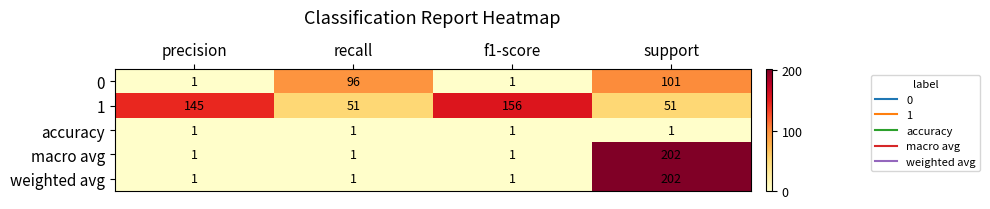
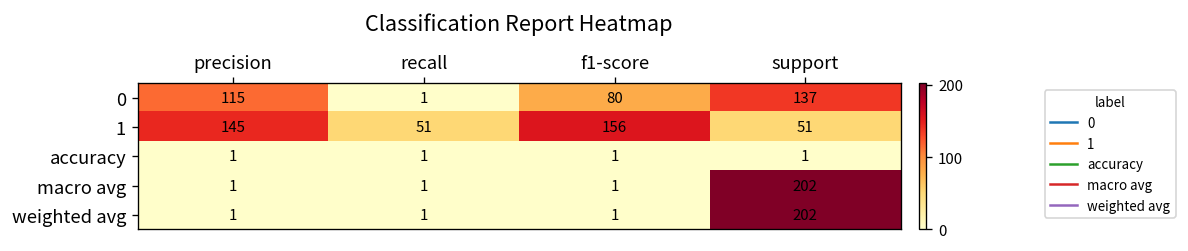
  {
    "0": {
-     "precision": 1,
-     "recall": 96,
-     "f1-score": 1,
-     "support": 101
+     "precision": 115,
+     "recall": 1,
+     "f1-score": 80,
+     "support": 137
    },
    "1": {
      "precision": 145,
      "recall": 51,
      "f1-score": 156,
      "support": 51
    },
    "accuracy": {
      "precision": 1,
      "recall": 1,
      "f1-score": 1,
      "support": 1
    },
    "macro avg": {
      "precision": 1,
      "recall": 1,
      "f1-score": 1,
      "support": 202
    },
    "weighted avg": {
      "precision": 1,
      "recall": 1,
      "f1-score": 1,
      "support": 202
    }
  }
